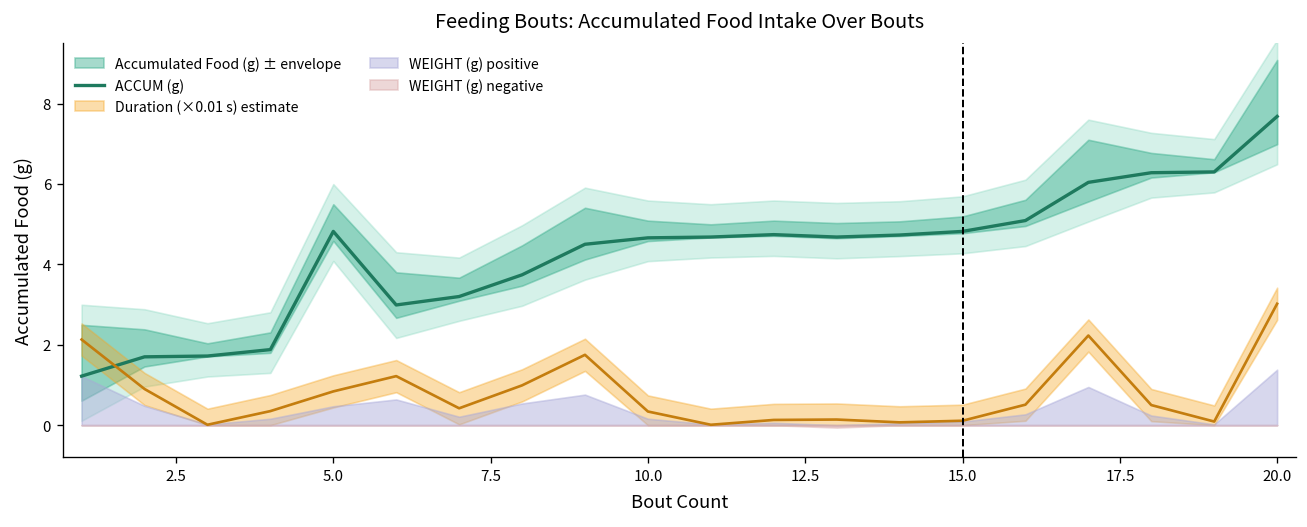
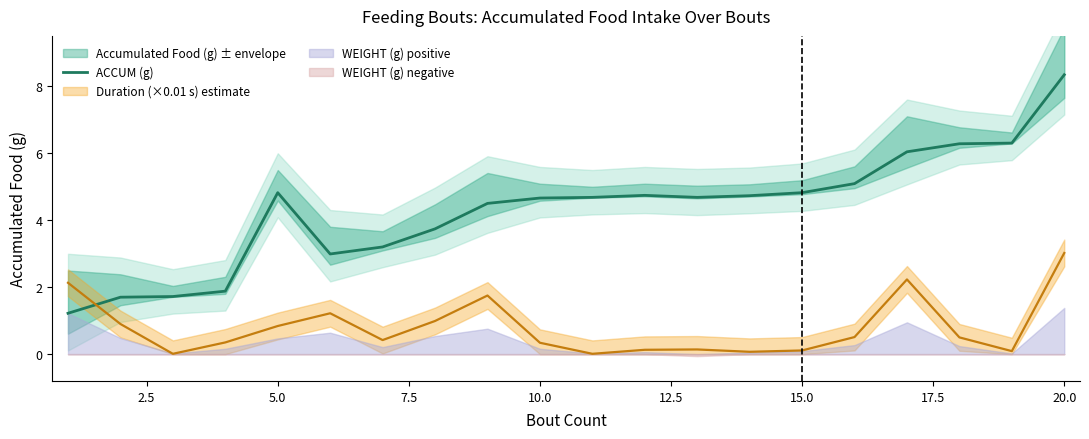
  {
    "ACCUM (g)": {
      "5.0": 4.8,
      "10.0": 4.7,
      "15.0": 4.8,
-     "20.0": 7.7
+     "20.0": 8.3
    },
    "Duration (×0.01 s) estimate": {
      "10.0": 0.7,
      "15.0": 0.5
    }
  }
